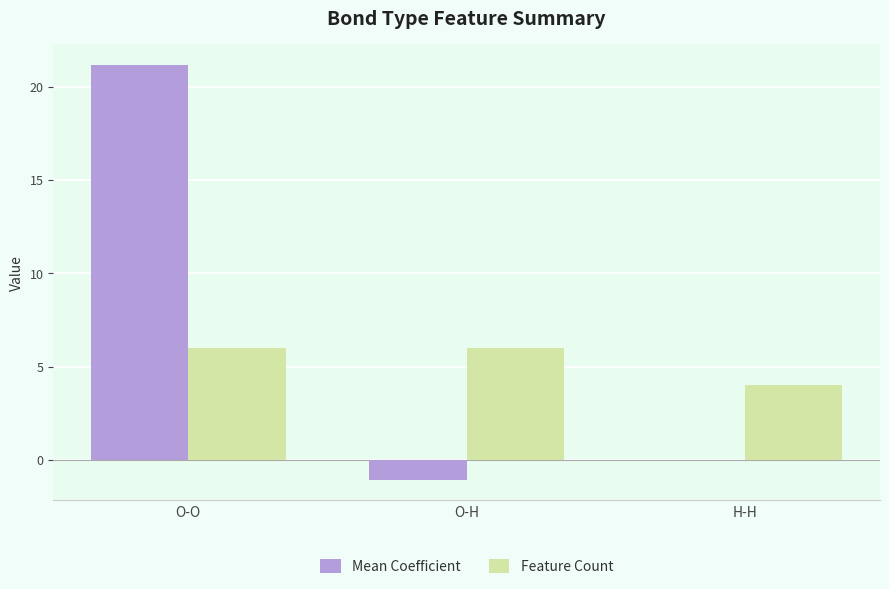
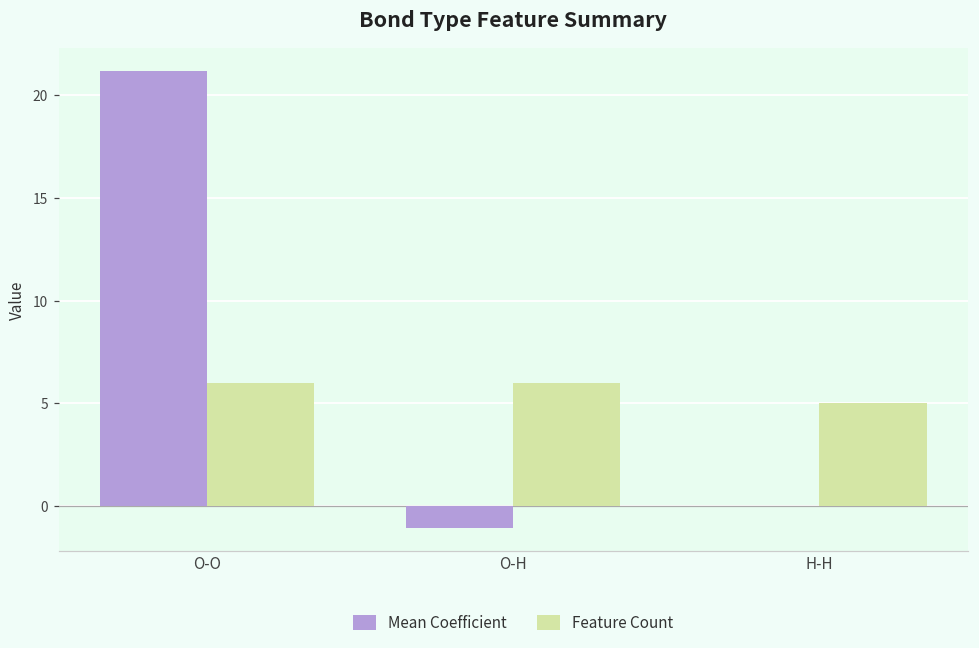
  {
    "Mean Coefficient": {
      "O-O": 21.2,
      "O-H": -1
    },
    "Feature Count": {
      "O-O": 6,
      "O-H": 6,
-     "H-H": 4
+     "H-H": 5
    }
  }
